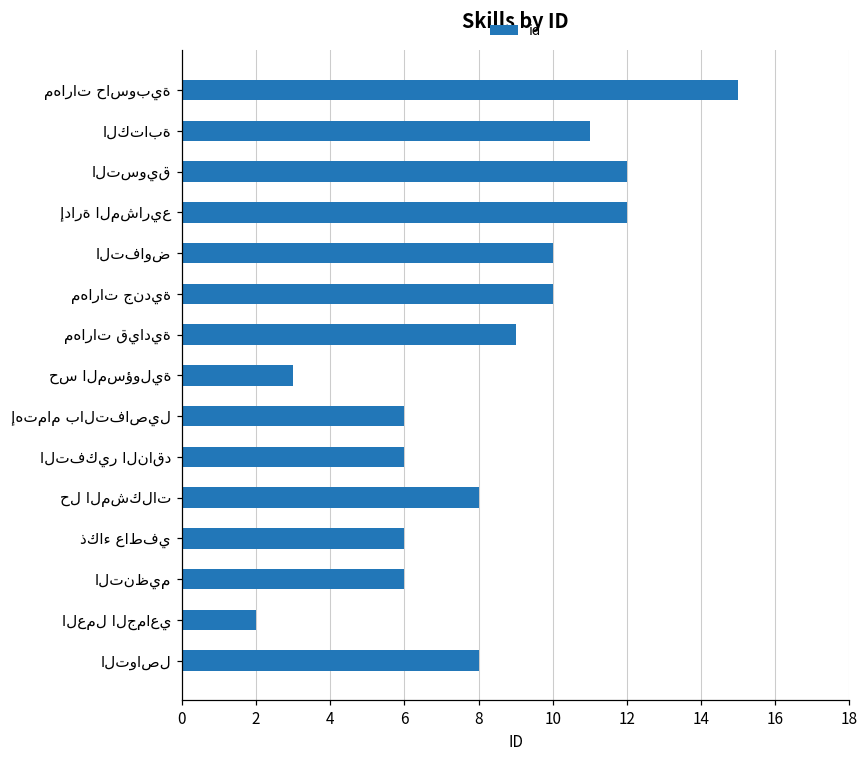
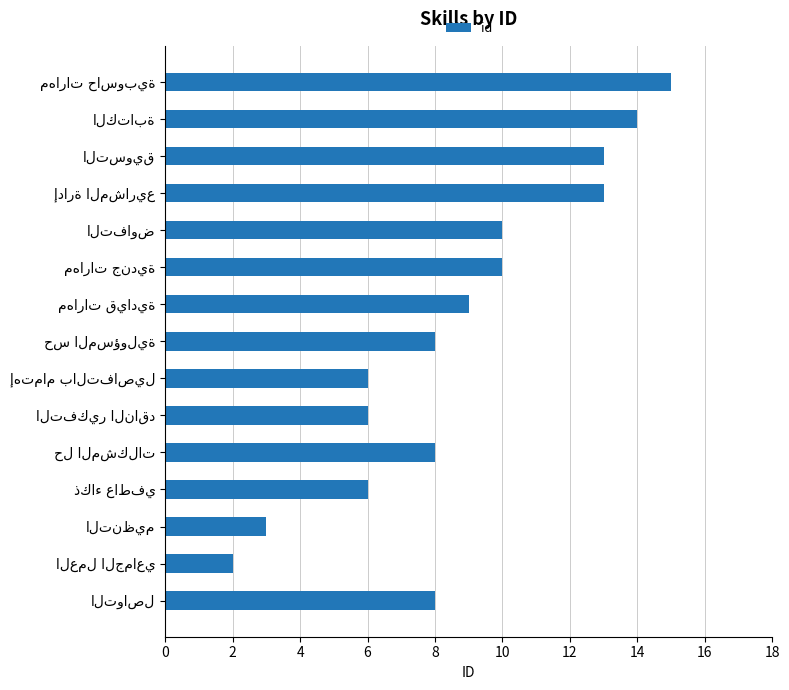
  {
    "مهارات حاسوبية": 15,
-   "الكتابة": 11,
-   "التسويق": 12,
-   "إدارة المشاريع": 12,
+   "الكتابة": 14,
+   "التسويق": 13,
+   "إدارة المشاريع": 13,
    "التفاوض": 10,
    "مهارات جندية": 10,
    "مهارات قيادية": 9,
-   "حس المسؤولية": 3,
+   "حس المسؤولية": 8,
    "إهتمام بالتفاصيل": 6,
    "التفكير الناقد": 6,
    "حل المشكلات": 8,
    "ذكاء عاطفي": 6,
-   "التنظيم": 6,
+   "التنظيم": 3,
    "العمل الجماعي": 2,
    "التواصل": 8
  }
